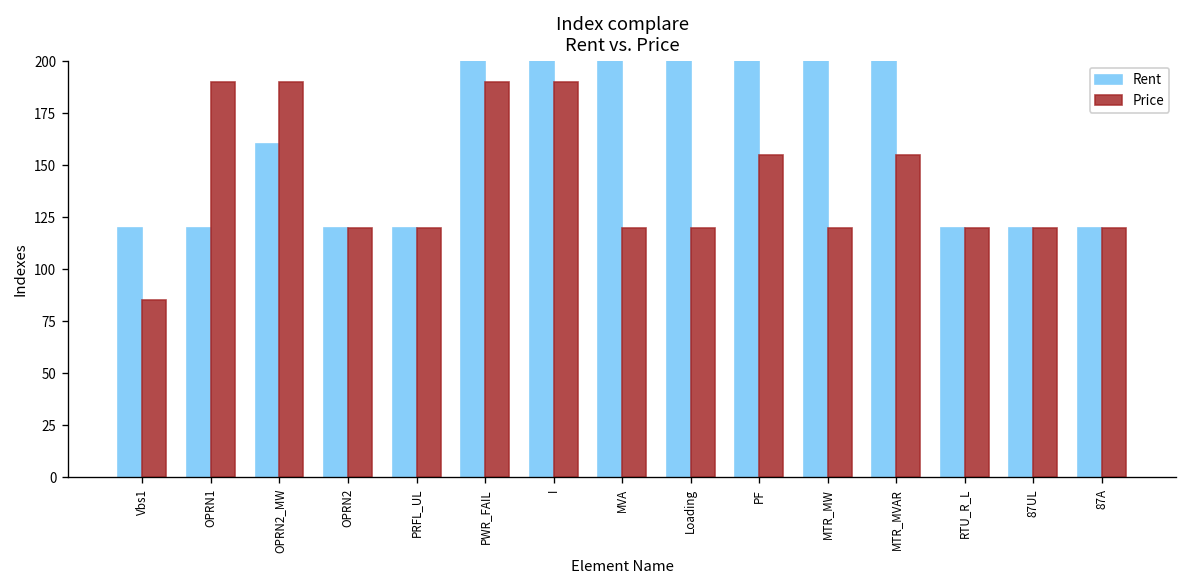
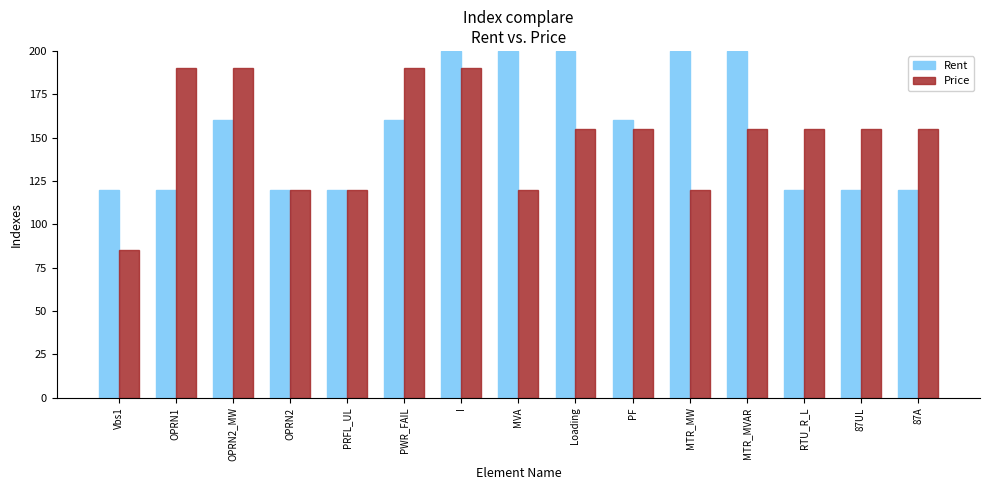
  {
    "Rent": {
      "Vbs1": 120,
      "OPRN1": 120,
      "OPRN2_MW": 160,
      "OPRN2": 120,
      "PRFL_UL": 120,
-     "PWR_FAIL": 200,
+     "PWR_FAIL": 160,
      "I": 200,
      "MVA": 200,
      "Loading": 200,
-     "PF": 200,
+     "PF": 160,
      "MTR_MW": 200,
      "MTR_MVAR": 200,
      "RTU_R_L": 120,
      "87UL": 120,
      "87A": 120
    },
    "Price": {
      "Vbs1": 85,
      "OPRN1": 190,
      "OPRN2_MW": 190,
      "OPRN2": 120,
      "PRFL_UL": 120,
      "PWR_FAIL": 190,
      "I": 190,
      "MVA": 120,
-     "Loading": 120,
+     "Loading": 155,
      "PF": 155,
      "MTR_MW": 120,
      "MTR_MVAR": 155,
-     "RTU_R_L": 120,
-     "87UL": 120,
-     "87A": 120
+     "RTU_R_L": 155,
+     "87UL": 155,
+     "87A": 155
    }
  }
